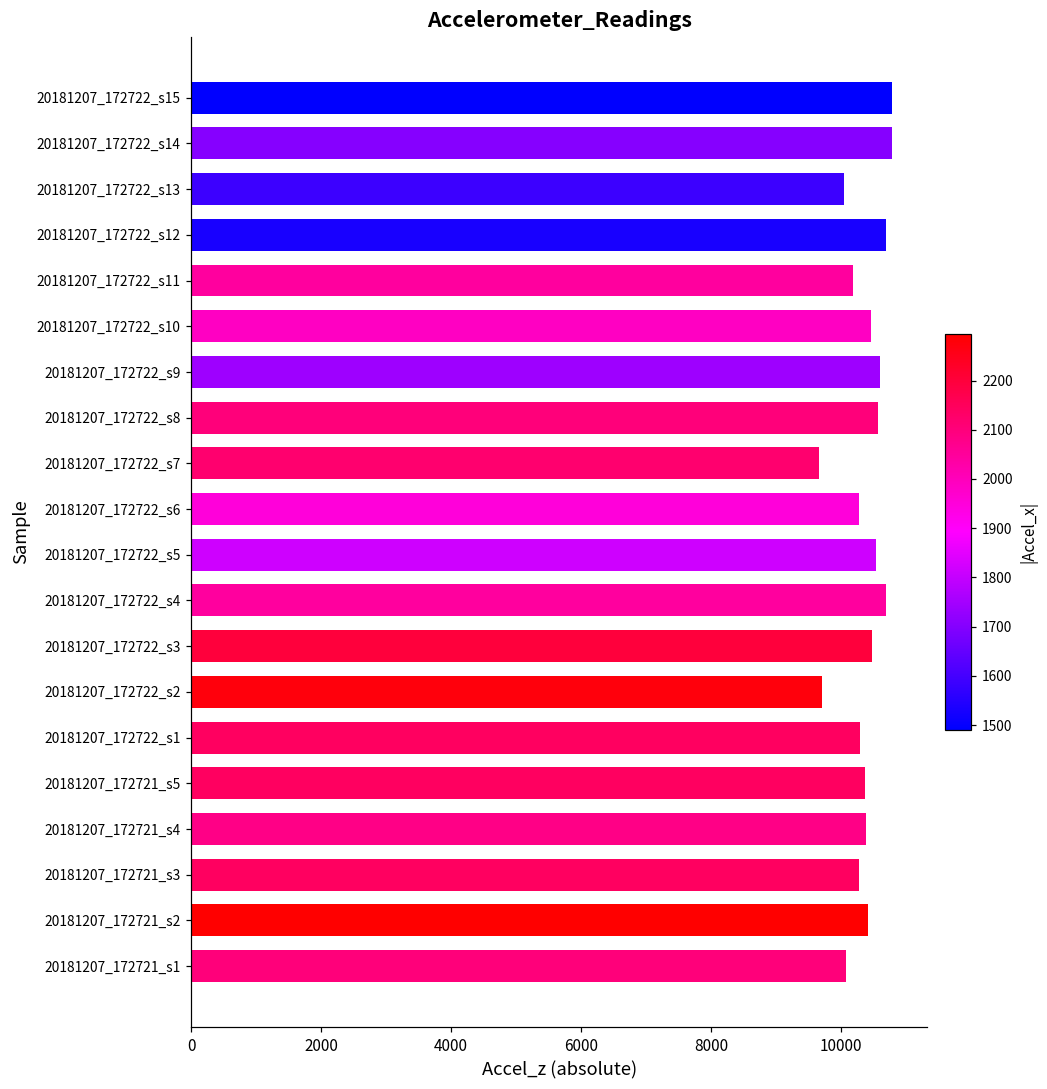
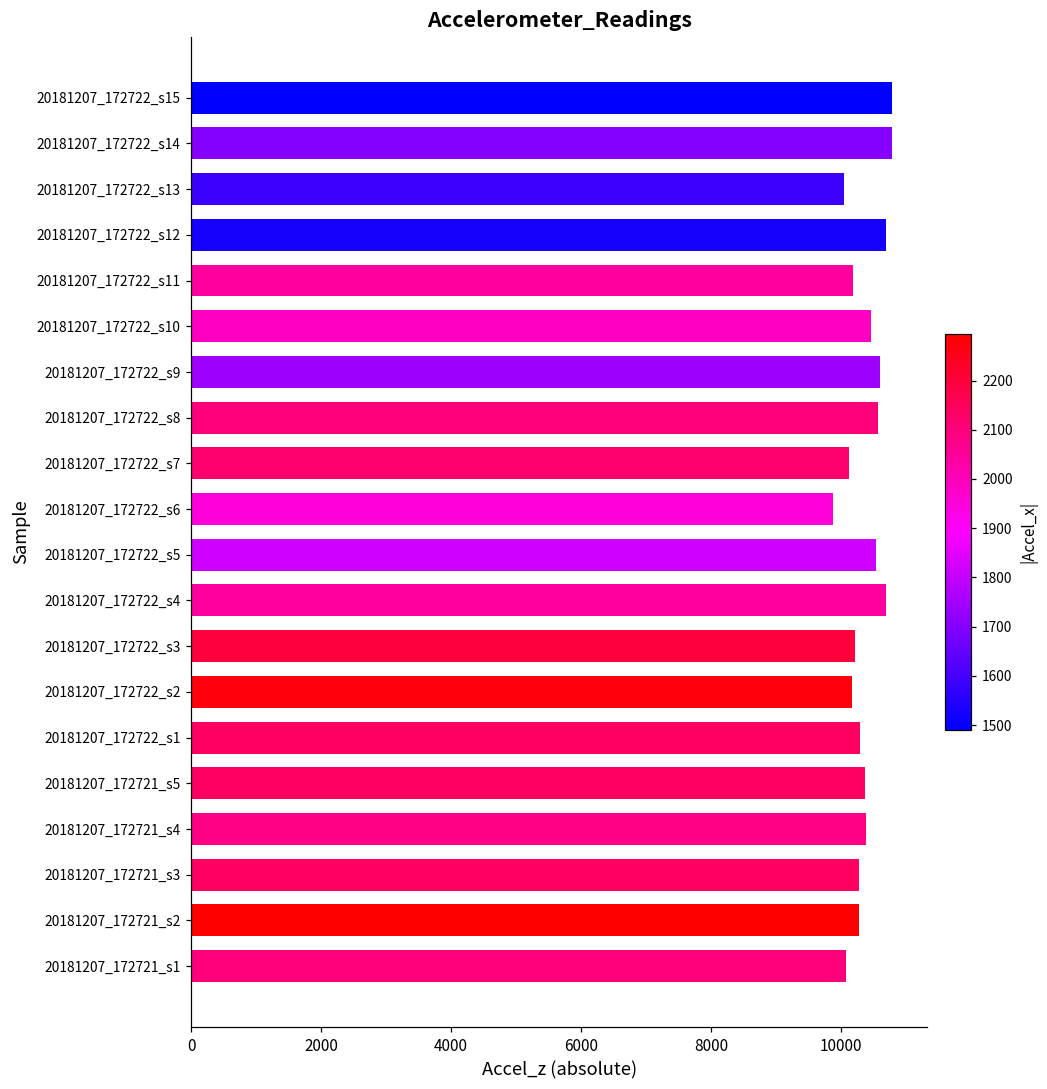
  {
    "20181207_172722_s15": 10800,
    "20181207_172722_s14": 10800,
    "20181207_172722_s13": 10000,
    "20181207_172722_s12": 10700,
    "20181207_172722_s11": 10200,
    "20181207_172722_s10": 10500,
    "20181207_172722_s9": 10600,
    "20181207_172722_s8": 10600,
-   "20181207_172722_s7": 9700,
-   "20181207_172722_s6": 10300,
+   "20181207_172722_s7": 10100,
+   "20181207_172722_s6": 9900,
    "20181207_172722_s5": 10500,
    "20181207_172722_s4": 10700,
-   "20181207_172722_s3": 10500,
-   "20181207_172722_s2": 9700,
+   "20181207_172722_s3": 10200,
+   "20181207_172722_s2": 10200,
    "20181207_172722_s1": 10300,
    "20181207_172721_s5": 10400,
    "20181207_172721_s4": 10400,
    "20181207_172721_s3": 10300,
-   "20181207_172721_s2": 10400,
+   "20181207_172721_s2": 10300,
    "20181207_172721_s1": 10100
  }
